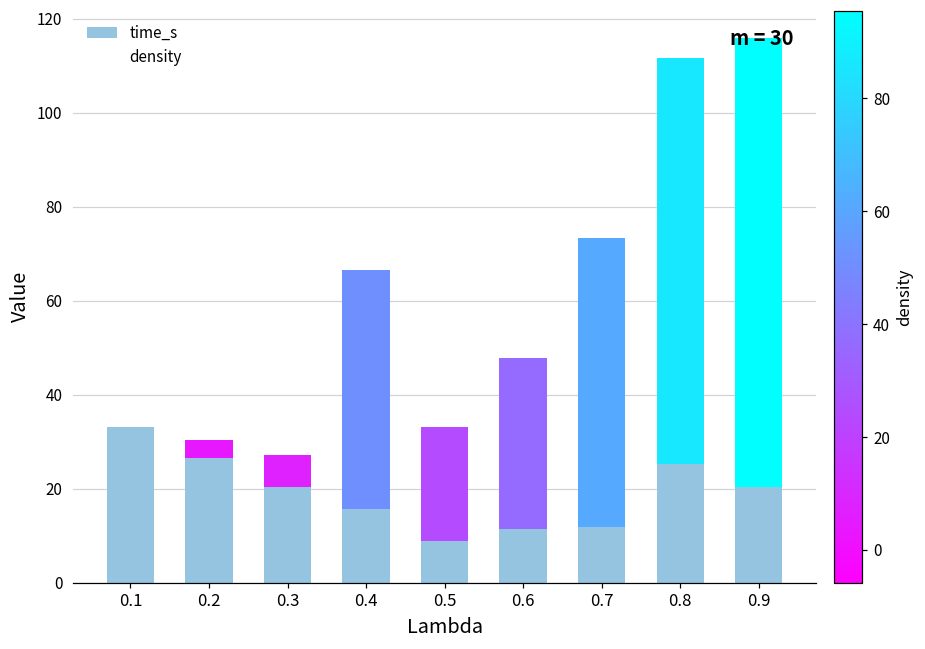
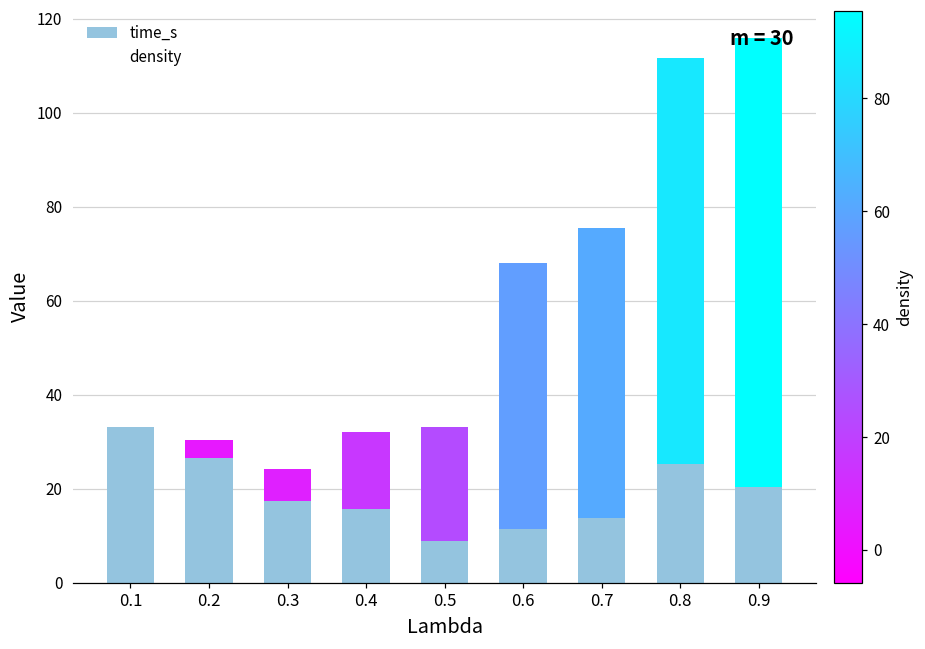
  {
    "time_s": {
      "0.1": 33,
      "0.2": 27,
-     "0.3": 20,
+     "0.3": 17,
      "0.4": 16,
      "0.5": 9,
      "0.6": 11,
-     "0.7": 12,
+     "0.7": 14,
      "0.8": 25,
      "0.9": 20
    },
    "density": {
      "0.1": 0,
      "0.2": 4,
      "0.3": 7,
-     "0.4": 51,
+     "0.4": 16,
      "0.5": 24,
-     "0.6": 37,
+     "0.6": 57,
      "0.7": 62,
      "0.8": 86
    }
  }
